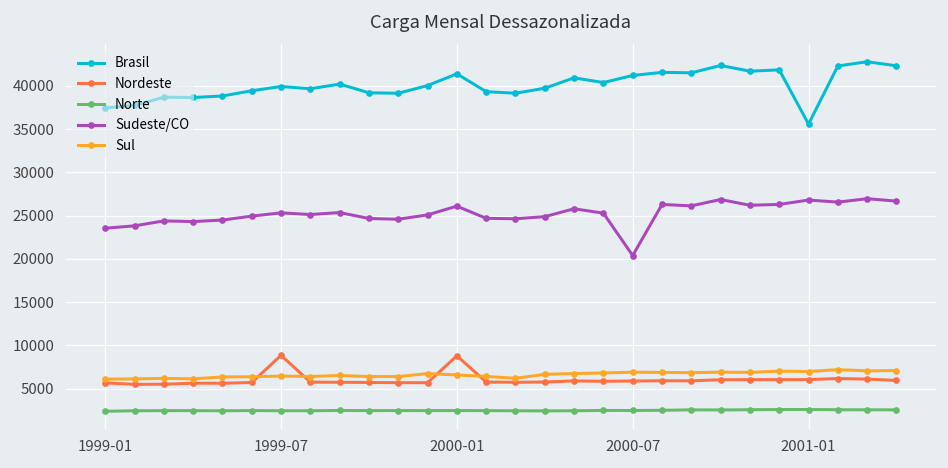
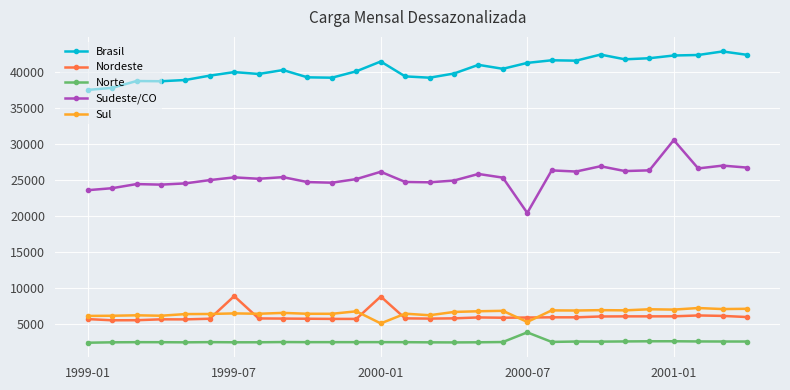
  {
    "Brasil": {
      "1999-07": 40000,
      "2000-01": 41000,
      "2000-07": 41000,
-     "2001-01": 36000
+     "2001-01": 42000
    },
    "Nordeste": {
      "1999-01": 6000,
      "1999-07": 9000,
      "2000-01": 9000,
      "2000-07": 6000,
      "2001-01": 6000
    },
    "Norte": {
      "1999-01": 2000,
      "1999-07": 2000,
      "2000-01": 2000,
-     "2000-07": 2000,
+     "2000-07": 4000,
      "2001-01": 3000
    },
    "Sudeste/CO": {
      "1999-01": 24000,
      "1999-07": 25000,
      "2000-01": 26000,
      "2000-07": 20000,
-     "2001-01": 27000
+     "2001-01": 30000
    },
    "Sul": {
      "1999-01": 6000,
      "1999-07": 6000,
-     "2000-01": 7000,
-     "2000-07": 7000,
+     "2000-01": 5000,
+     "2000-07": 5000,
      "2001-01": 7000
    }
  }
